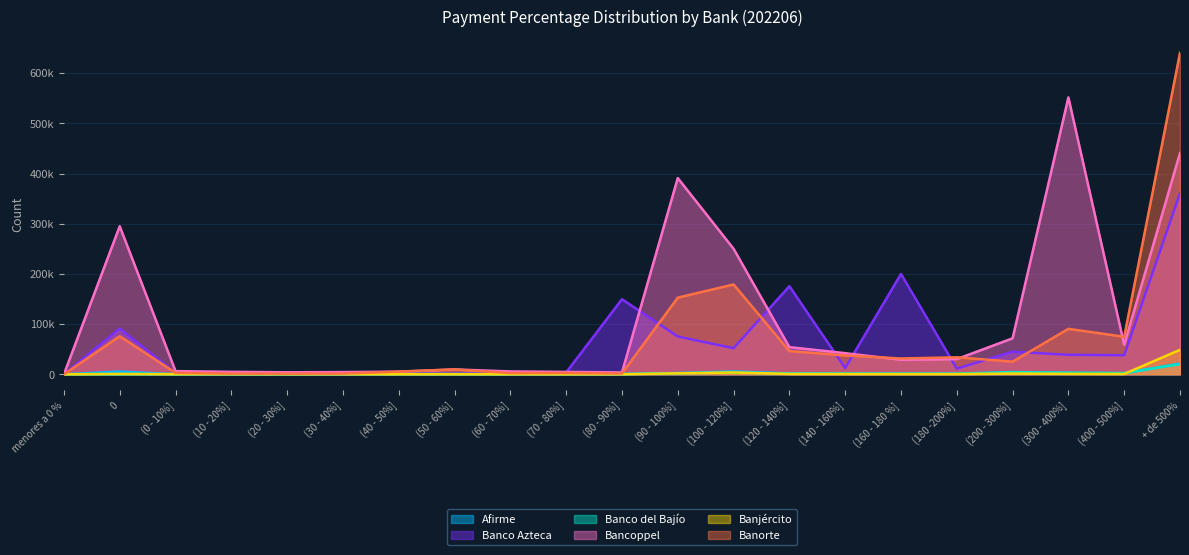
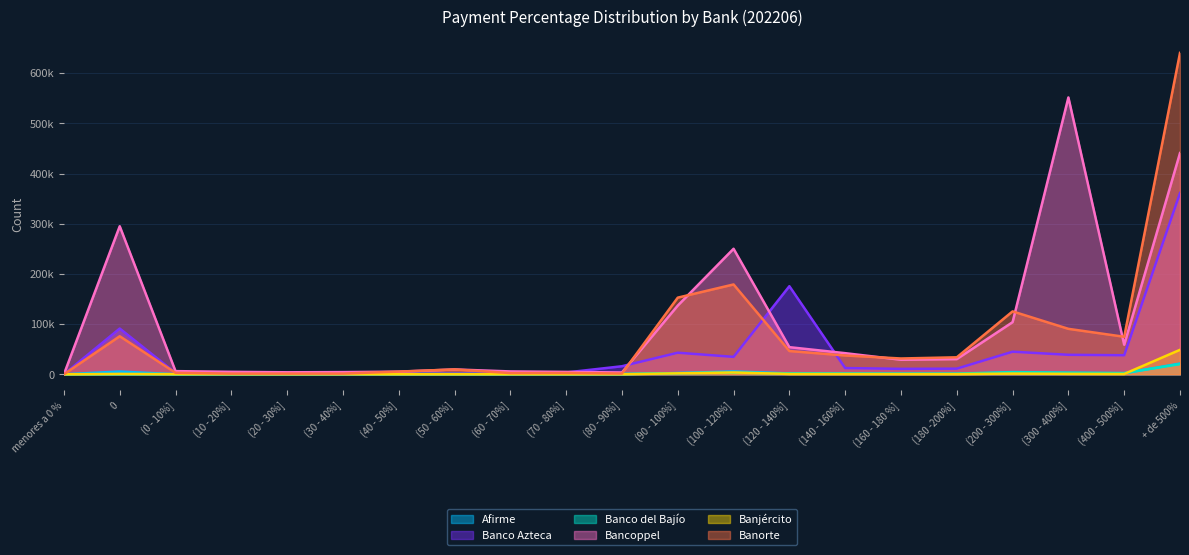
  {
    "Banco Azteca": {
      "0": 90000,
-     "(80 - 90%]": 150000,
-     "(90 - 100%]": 80000,
-     "(100 - 120%]": 50000,
+     "(80 - 90%]": 20000,
+     "(90 - 100%]": 40000,
+     "(100 - 120%]": 30000,
      "(120 - 140%]": 180000,
      "(140 - 160%]": 10000,
-     "(160 - 180 %]": 200000,
+     "(160 - 180 %]": 10000,
      "(180 -200%]": 10000,
      "(200 - 300%]": 40000,
      "(300 - 400%]": 40000,
      "(400 - 500%]": 40000,
      "+ de 500%": 360000
    },
    "Bancoppel": {
      "0": 300000,
-     "(90 - 100%]": 390000,
+     "(90 - 100%]": 140000,
      "(100 - 120%]": 250000,
      "(120 - 140%]": 50000,
-     "(200 - 300%]": 70000,
+     "(200 - 300%]": 100000,
      "(300 - 400%]": 550000,
      "(400 - 500%]": 60000,
      "+ de 500%": 440000
    },
    "Banjército": {
      "+ de 500%": 50000
    },
    "Banorte": {
      "0": 80000,
      "(90 - 100%]": 150000,
      "(100 - 120%]": 180000,
      "(120 - 140%]": 50000,
-     "(200 - 300%]": 30000,
+     "(200 - 300%]": 130000,
      "(300 - 400%]": 90000,
      "(400 - 500%]": 70000,
      "+ de 500%": 640000
    }
  }
